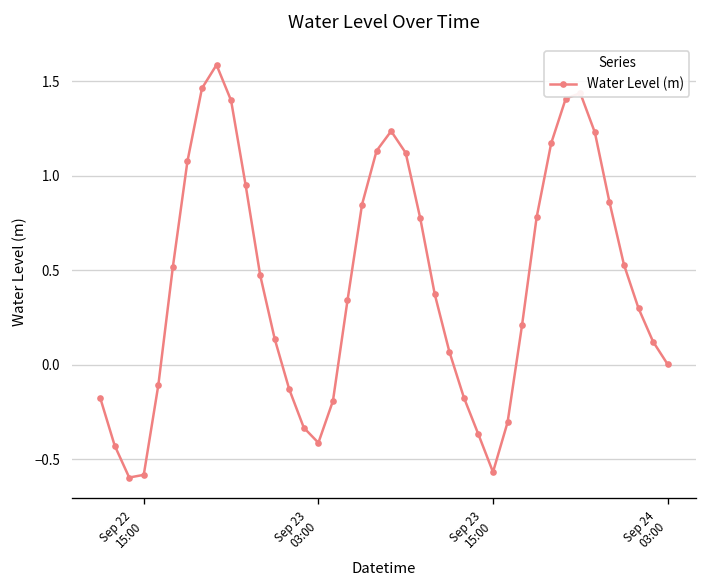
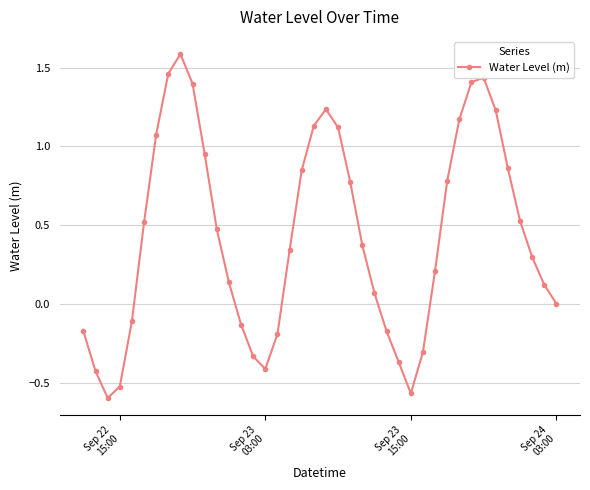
  {
-   "Sep 22 15:00": -0.58,
+   "Sep 22 15:00": -0.52,
    "Sep 23 03:00": -0.41,
    "Sep 23 15:00": -0.57,
    "Sep 24 03:00": 0.00
  }
